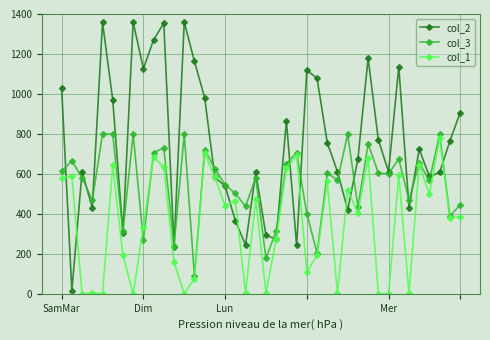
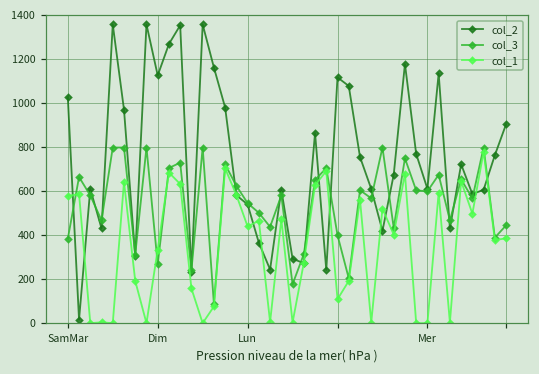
  {
    "col_2": {
      "SamMar": 1030,
      "Dim": 1130
    },
    "col_3": {
-     "SamMar": 610,
+     "SamMar": 380,
      "Dim": 270
    },
    "col_1": {
      "SamMar": 580,
      "Dim": 340,
      "Lun": 440,
      "Mer": 0
    }
  }
